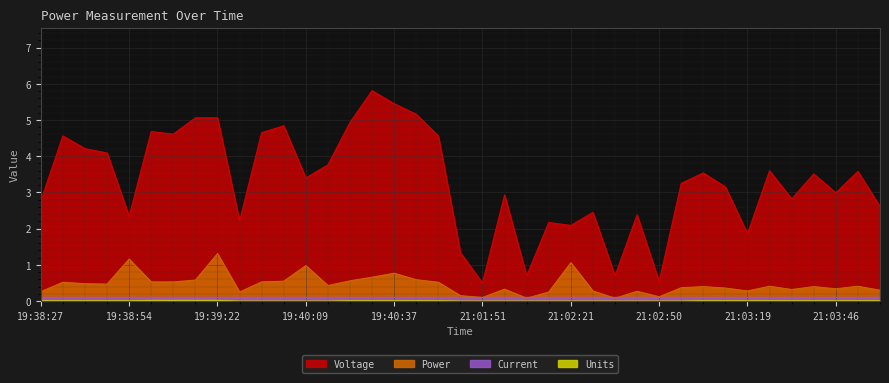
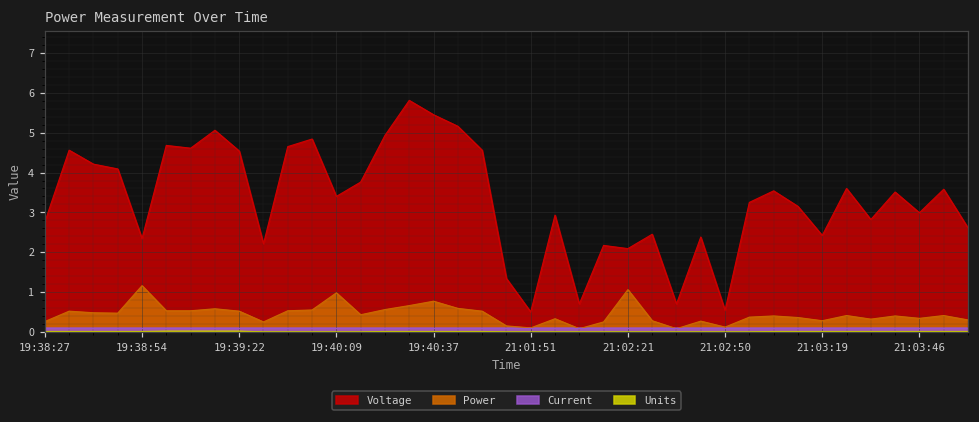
  {
    "Voltage": {
      "19:38:27": 2.8,
      "19:38:54": 2.3,
-     "19:39:22": 5.1,
+     "19:39:22": 4.5,
      "19:40:09": 3.4,
      "19:40:37": 5.5,
      "21:01:51": 0.5,
      "21:02:21": 2.1,
      "21:02:50": 0.5,
-     "21:03:19": 1.9,
+     "21:03:19": 2.4,
      "21:03:46": 3.0
    },
    "Power": {
      "19:38:27": 0.3,
      "19:38:54": 1.2,
-     "19:39:22": 1.3,
+     "19:39:22": 0.5,
      "19:40:09": 1.0,
      "19:40:37": 0.8,
      "21:02:21": 1.1,
      "21:03:19": 0.3,
      "21:03:46": 0.3
    },
    "Current": {
      "19:38:27": 0.1,
      "19:38:54": 0.1,
      "19:39:22": 0.1,
      "19:40:09": 0.1,
      "19:40:37": 0.1,
      "21:02:21": 0.1,
      "21:03:19": 0.1,
      "21:03:46": 0.1
    },
    "Units": {
      "19:38:27": 0.0,
      "19:38:54": 0.0,
      "19:39:22": 0.0,
      "19:40:09": 0.0,
      "19:40:37": 0.0,
      "21:01:51": 0.0,
      "21:02:21": 0.0,
      "21:02:50": 0.0,
      "21:03:19": 0.0,
      "21:03:46": 0.0
    }
  }
